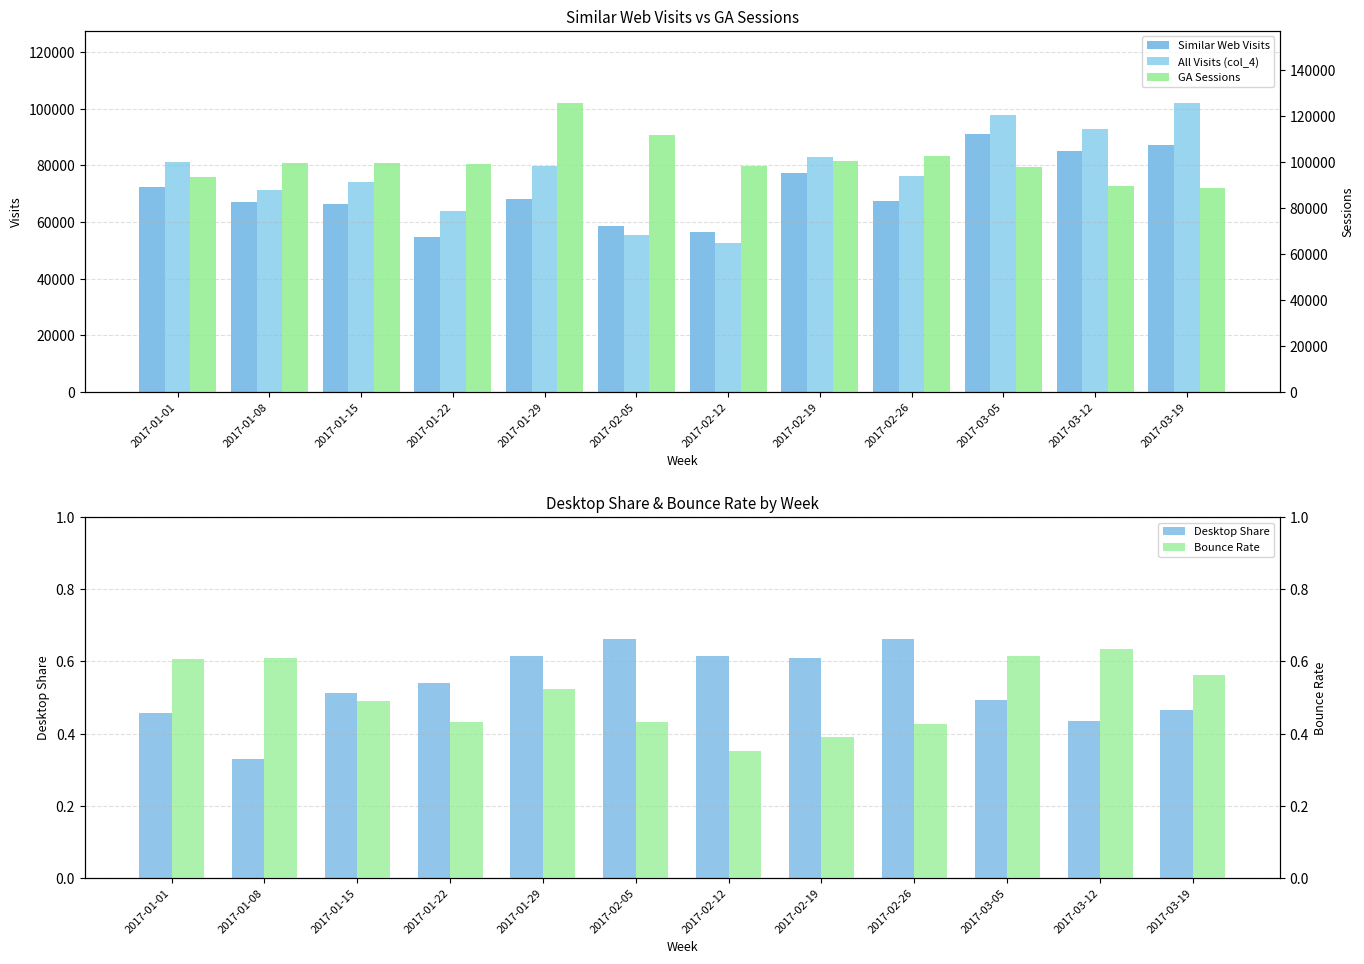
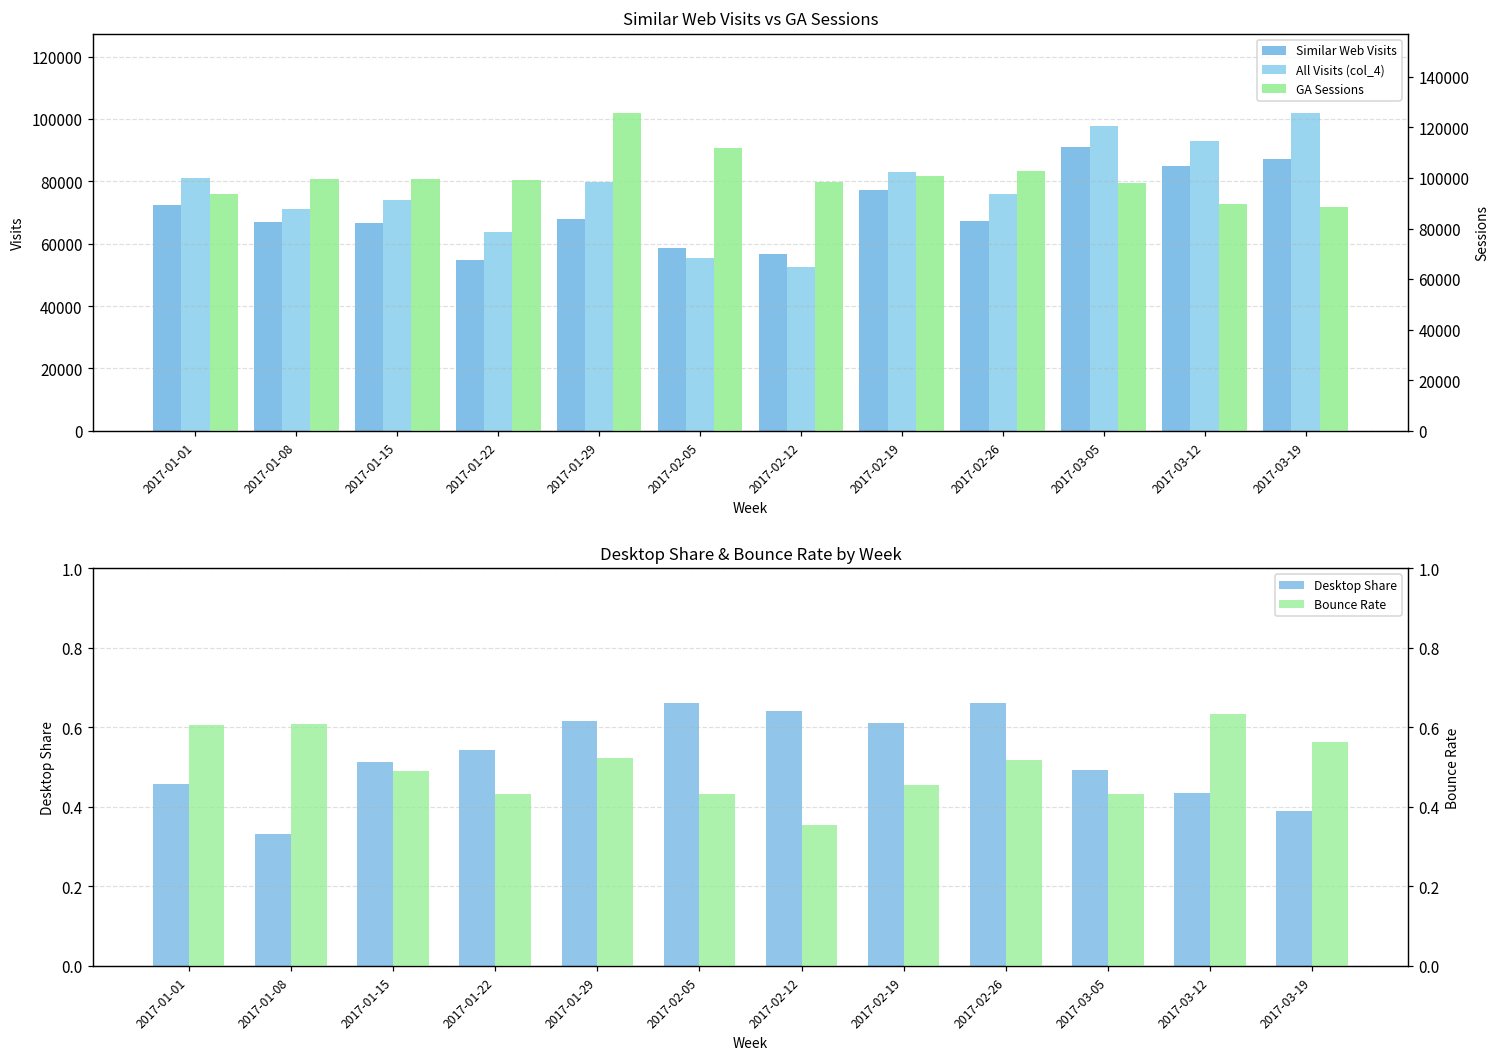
  {
    "Desktop Share & Bounce Rate by Week": {
      "Desktop Share": {
        "2017-01-01": 0.46,
        "2017-01-08": 0.33,
        "2017-01-15": 0.51,
        "2017-01-22": 0.54,
        "2017-01-29": 0.62,
        "2017-02-05": 0.66,
-       "2017-02-12": 0.61,
+       "2017-02-12": 0.64,
        "2017-02-19": 0.61,
        "2017-02-26": 0.66,
        "2017-03-05": 0.49,
        "2017-03-12": 0.43,
-       "2017-03-19": 0.47
+       "2017-03-19": 0.39
      },
      "Bounce Rate": {
        "2017-01-01": 0.61,
        "2017-01-08": 0.61,
        "2017-01-15": 0.49,
        "2017-01-22": 0.43,
        "2017-01-29": 0.52,
        "2017-02-05": 0.43,
        "2017-02-12": 0.35,
-       "2017-02-19": 0.39,
-       "2017-02-26": 0.43,
-       "2017-03-05": 0.62,
+       "2017-02-19": 0.45,
+       "2017-02-26": 0.52,
+       "2017-03-05": 0.43,
        "2017-03-12": 0.63,
        "2017-03-19": 0.56
      }
    }
  }
